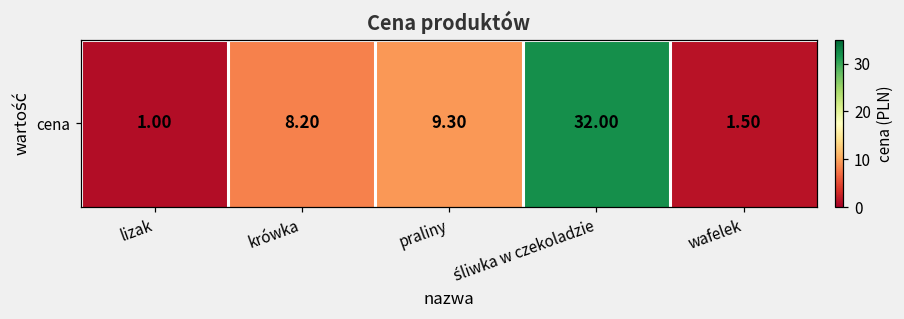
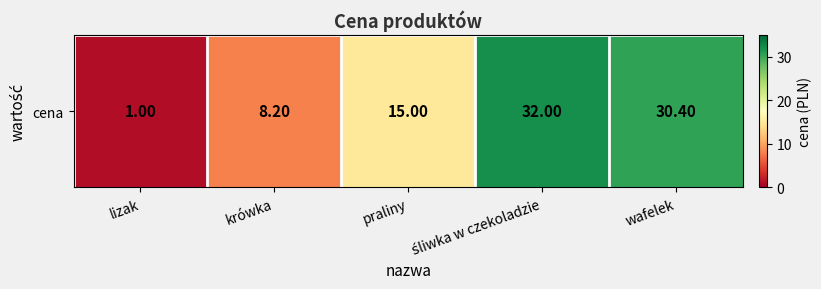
  {
    "cena": {
      "lizak": 1.00,
      "krówka": 8.20,
-     "praliny": 9.30,
+     "praliny": 15.00,
      "śliwka w czekoladzie": 32.00,
-     "wafelek": 1.50
+     "wafelek": 30.40
    }
  }
